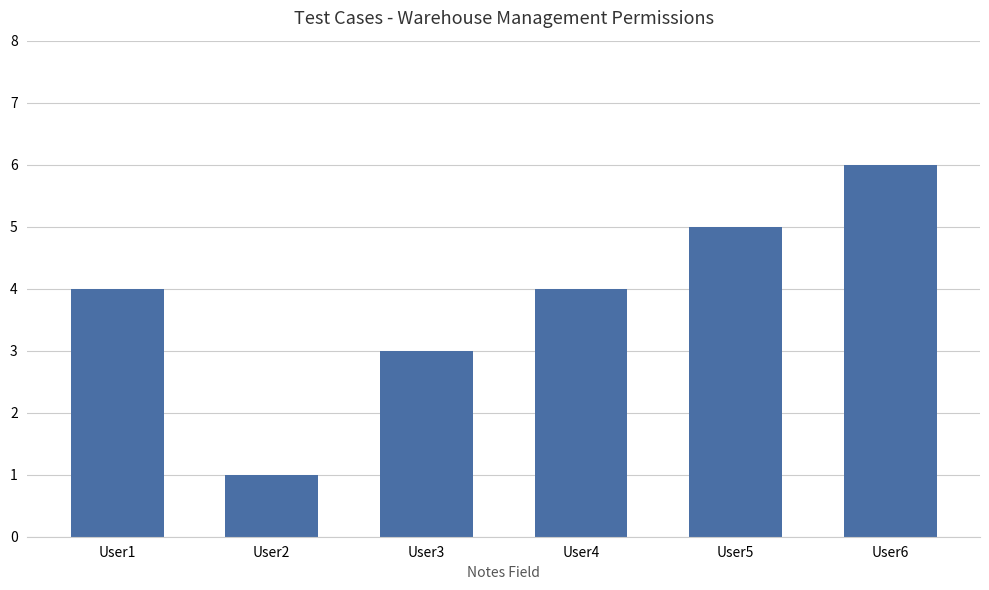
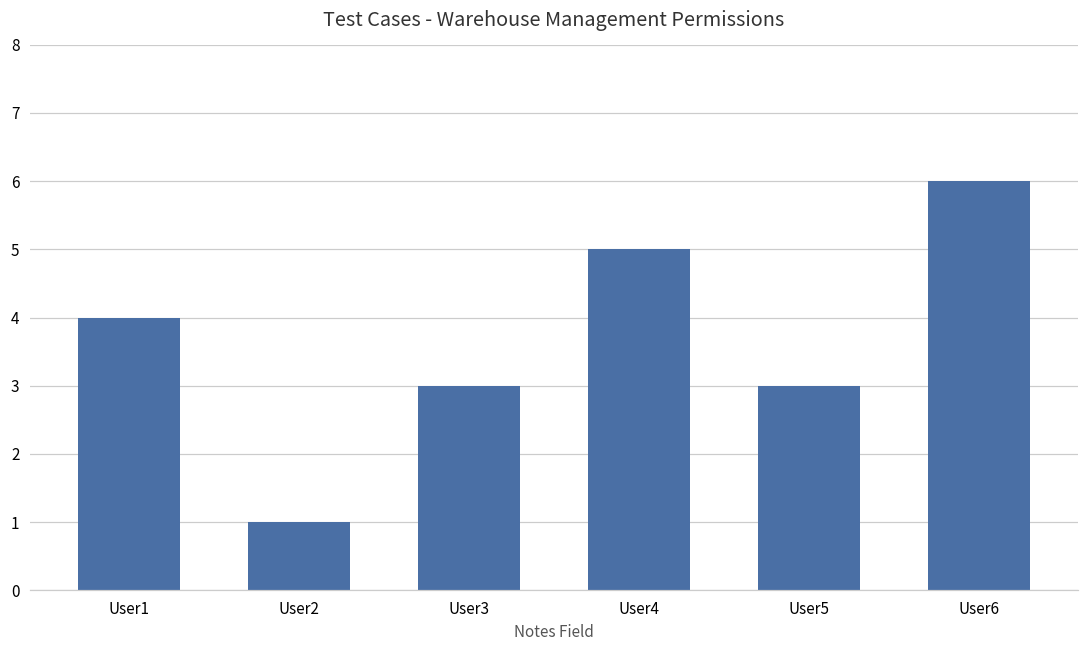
  {
    "User1": 4,
    "User2": 1,
    "User3": 3,
-   "User4": 4,
-   "User5": 5,
+   "User4": 5,
+   "User5": 3,
    "User6": 6
  }
